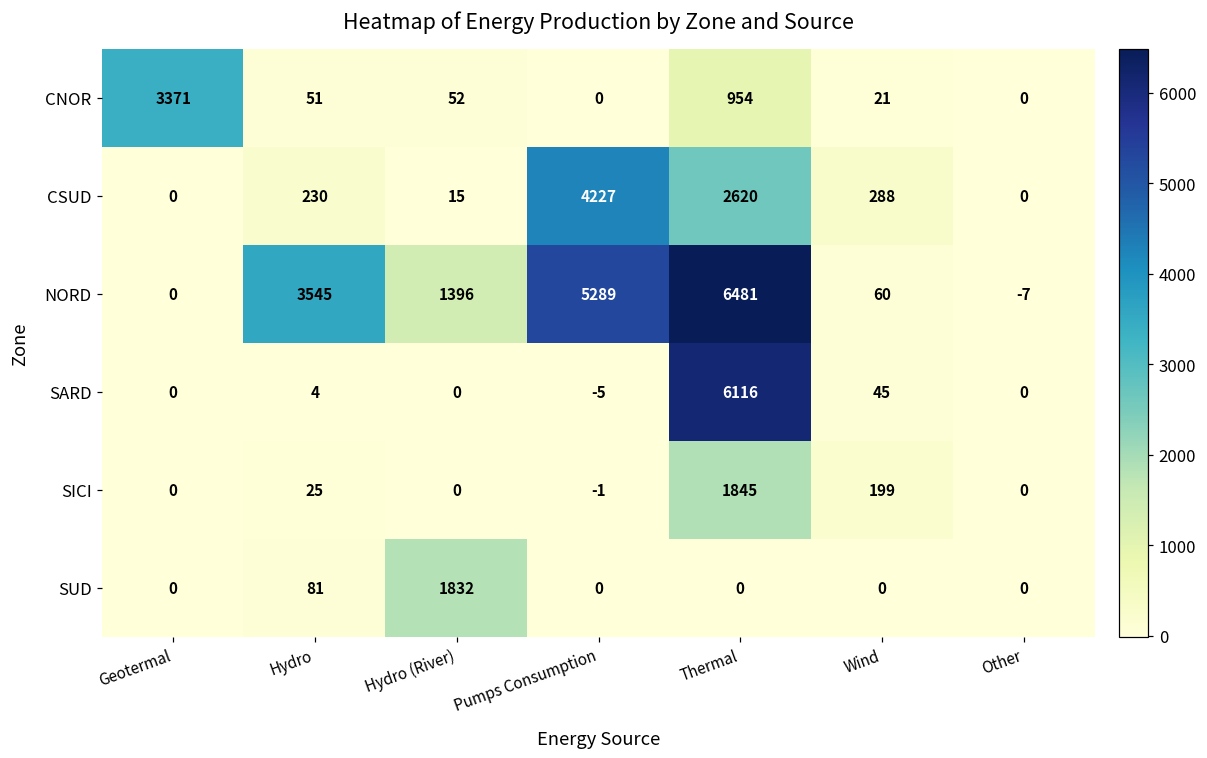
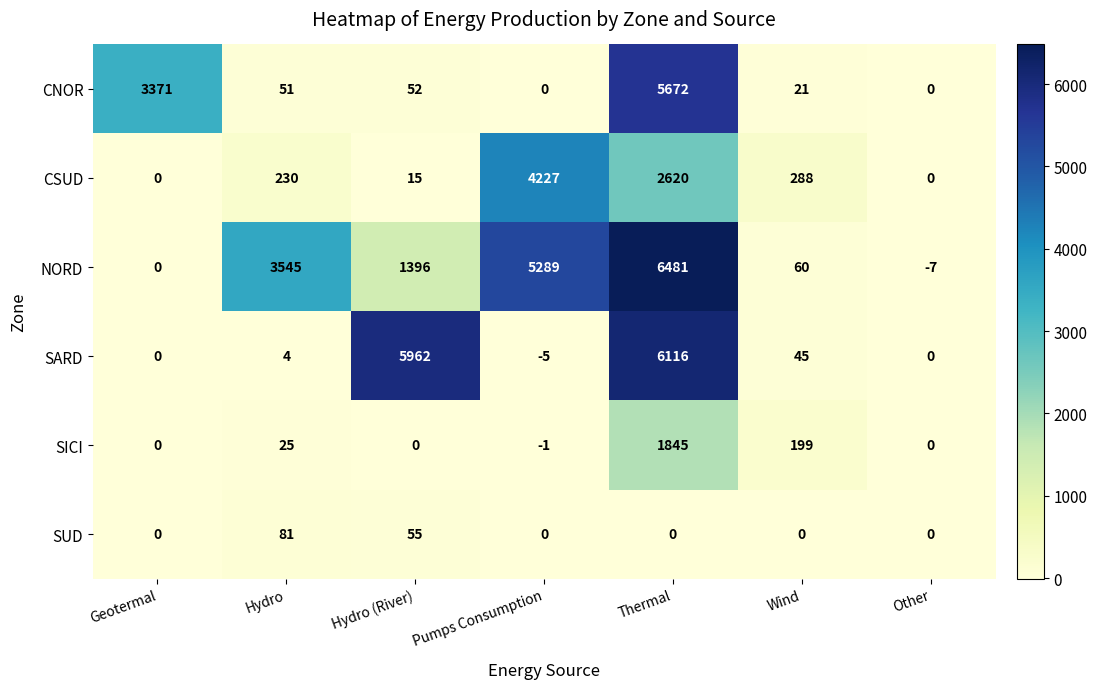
  {
    "CNOR": {
      "Geotermal": 3371,
      "Hydro": 51,
      "Hydro (River)": 52,
      "Pumps Consumption": 0,
-     "Thermal": 954,
+     "Thermal": 5672,
      "Wind": 21,
      "Other": 0
    },
    "CSUD": {
      "Geotermal": 0,
      "Hydro": 230,
      "Hydro (River)": 15,
      "Pumps Consumption": 4227,
      "Thermal": 2620,
      "Wind": 288,
      "Other": 0
    },
    "NORD": {
      "Geotermal": 0,
      "Hydro": 3545,
      "Hydro (River)": 1396,
      "Pumps Consumption": 5289,
      "Thermal": 6481,
      "Wind": 60,
      "Other": -7
    },
    "SARD": {
      "Geotermal": 0,
      "Hydro": 4,
-     "Hydro (River)": 0,
+     "Hydro (River)": 5962,
      "Pumps Consumption": -5,
      "Thermal": 6116,
      "Wind": 45,
      "Other": 0
    },
    "SICI": {
      "Geotermal": 0,
      "Hydro": 25,
      "Hydro (River)": 0,
      "Pumps Consumption": -1,
      "Thermal": 1845,
      "Wind": 199,
      "Other": 0
    },
    "SUD": {
      "Geotermal": 0,
      "Hydro": 81,
-     "Hydro (River)": 1832,
+     "Hydro (River)": 55,
      "Pumps Consumption": 0,
      "Thermal": 0,
      "Wind": 0,
      "Other": 0
    }
  }
